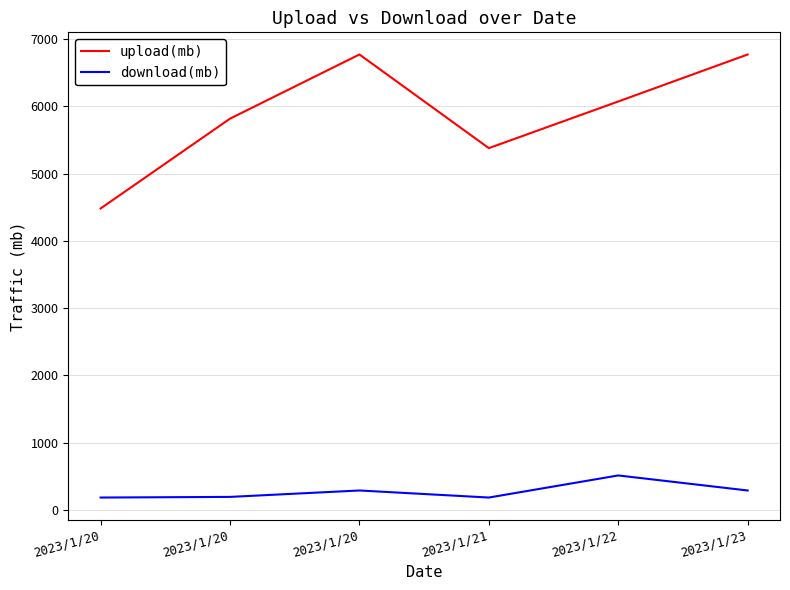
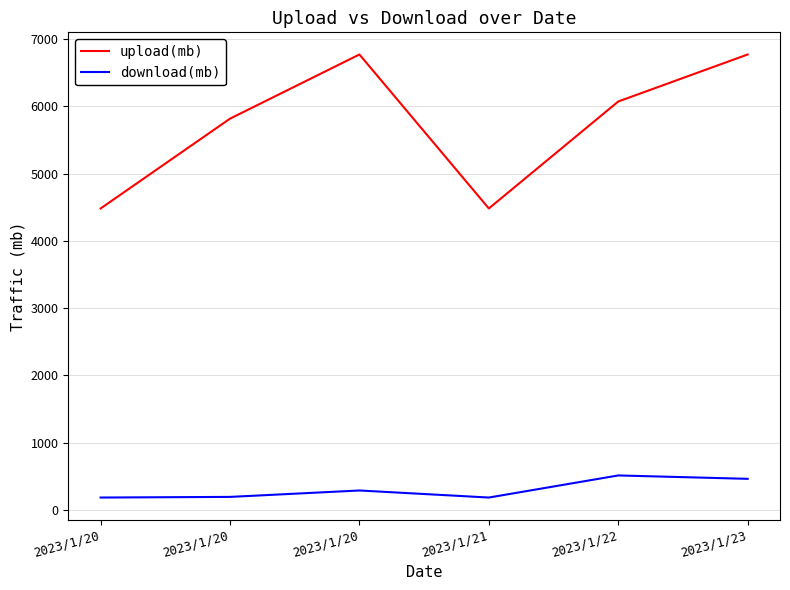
  {
    "upload(mb)": {
-     "2023/1/21": 5400,
+     "2023/1/21": 4500,
      "2023/1/22": 6100,
      "2023/1/23": 6800
    },
    "download(mb)": {
      "2023/1/21": 200,
      "2023/1/22": 500,
-     "2023/1/23": 300
+     "2023/1/23": 500
    }
  }
